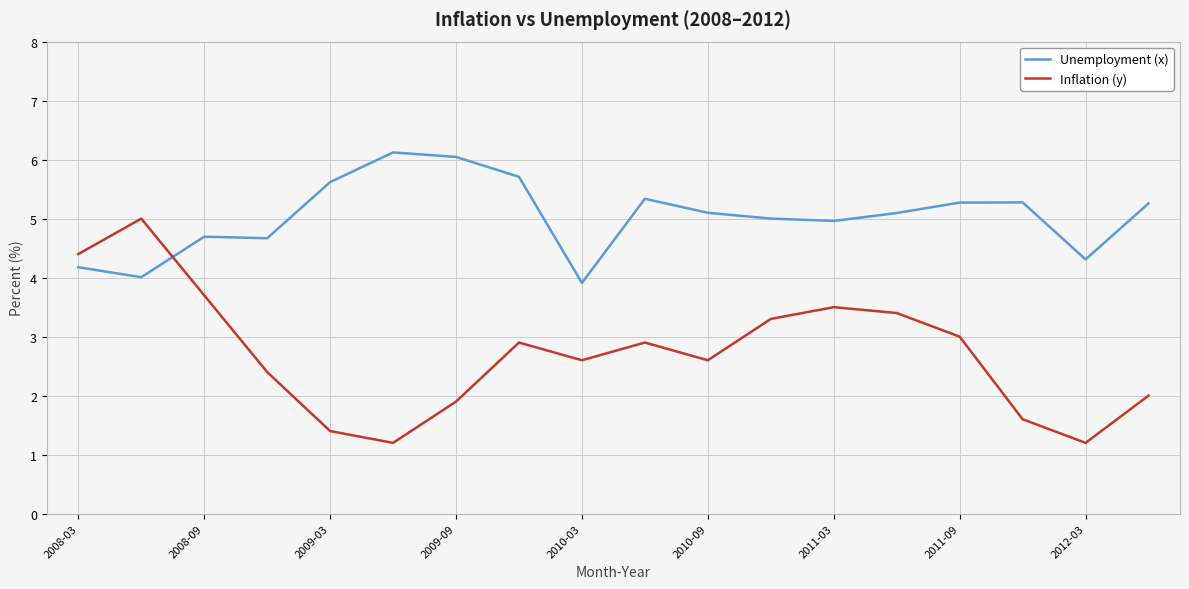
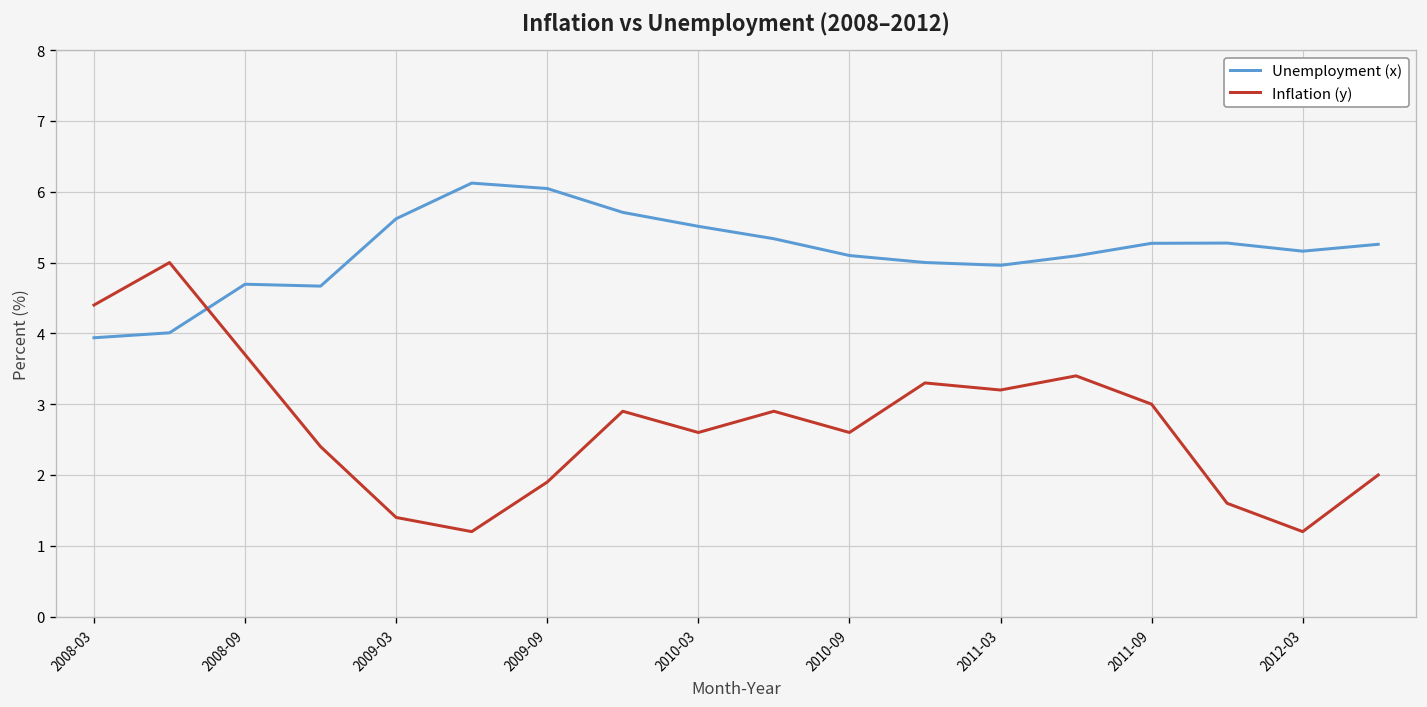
  {
    "Unemployment (x)": {
-     "2008-03": 4.2,
+     "2008-03": 3.9,
      "2008-09": 4.7,
      "2009-03": 5.6,
      "2009-09": 6.0,
-     "2010-03": 3.9,
+     "2010-03": 5.5,
      "2010-09": 5.1,
      "2011-03": 5.0,
      "2011-09": 5.3,
-     "2012-03": 4.3
+     "2012-03": 5.2
    },
    "Inflation (y)": {
      "2008-03": 4.4,
      "2008-09": 3.7,
      "2009-03": 1.4,
      "2009-09": 1.9,
      "2010-03": 2.6,
      "2010-09": 2.6,
-     "2011-03": 3.5,
+     "2011-03": 3.2,
      "2011-09": 3.0,
      "2012-03": 1.2
    }
  }
